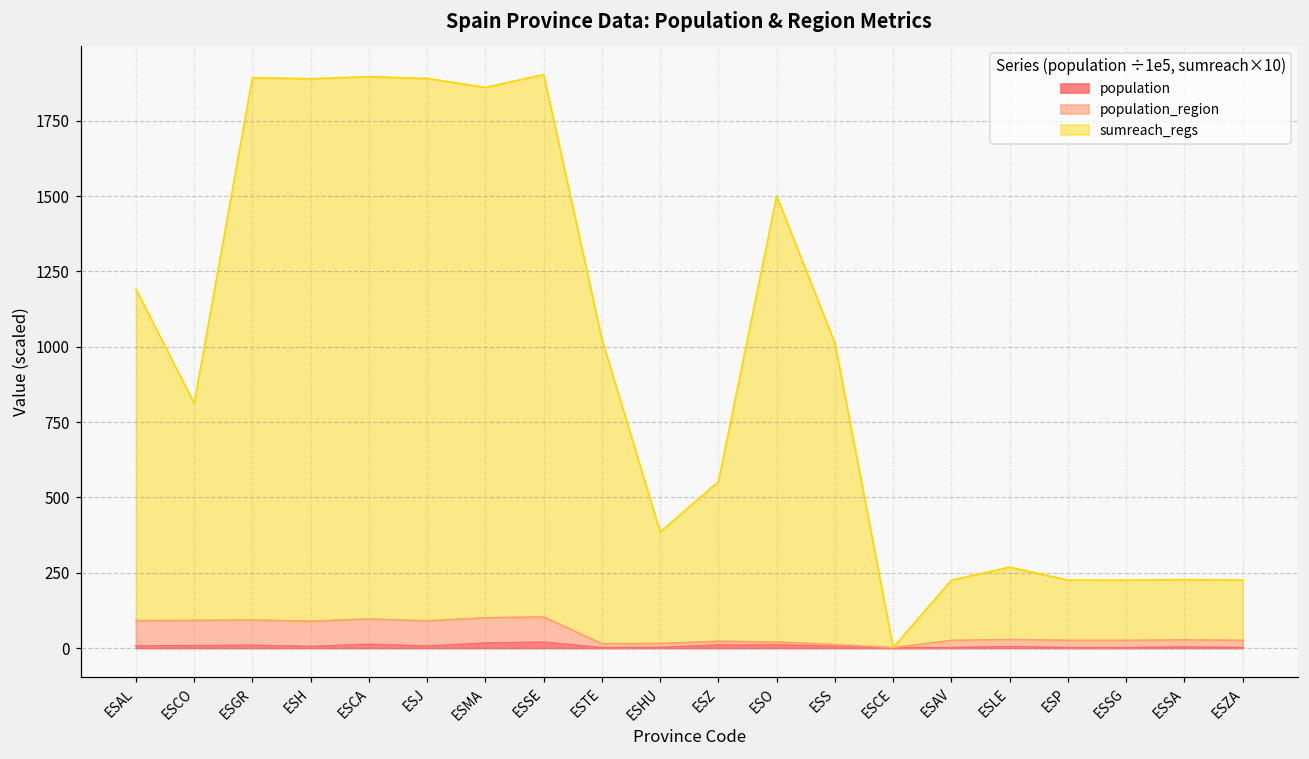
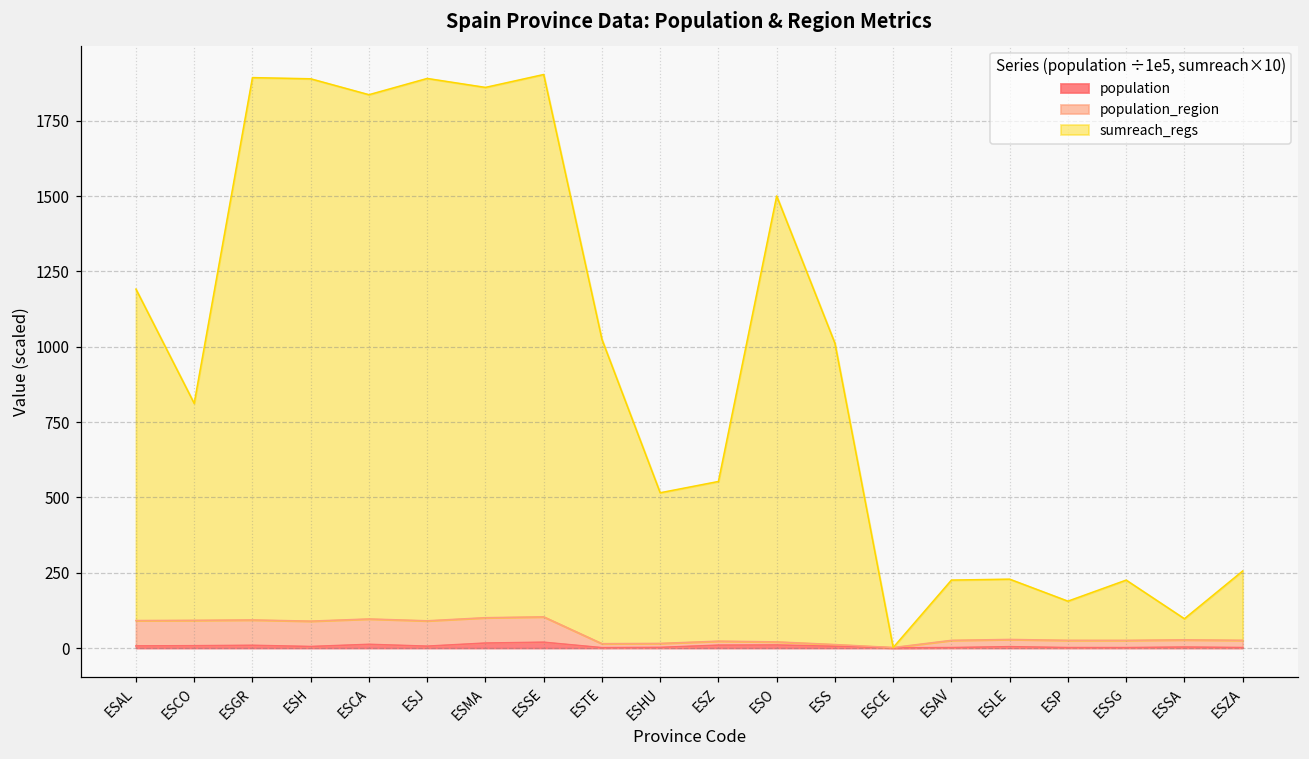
  {
    "sumreach_regs": {
      "ESAL": 1100,
      "ESCO": 720,
      "ESGR": 1800,
      "ESH": 1800,
-     "ESCA": 1800,
+     "ESCA": 1740,
      "ESJ": 1800,
      "ESMA": 1760,
      "ESSE": 1800,
      "ESTE": 1010,
-     "ESHU": 370,
+     "ESHU": 500,
      "ESZ": 530,
      "ESO": 1480,
      "ESS": 1000,
      "ESAV": 200,
-     "ESLE": 240,
-     "ESP": 200,
+     "ESLE": 200,
+     "ESP": 130,
      "ESSG": 200,
-     "ESSA": 200,
-     "ESZA": 200
+     "ESSA": 70,
+     "ESZA": 230
    }
  }
